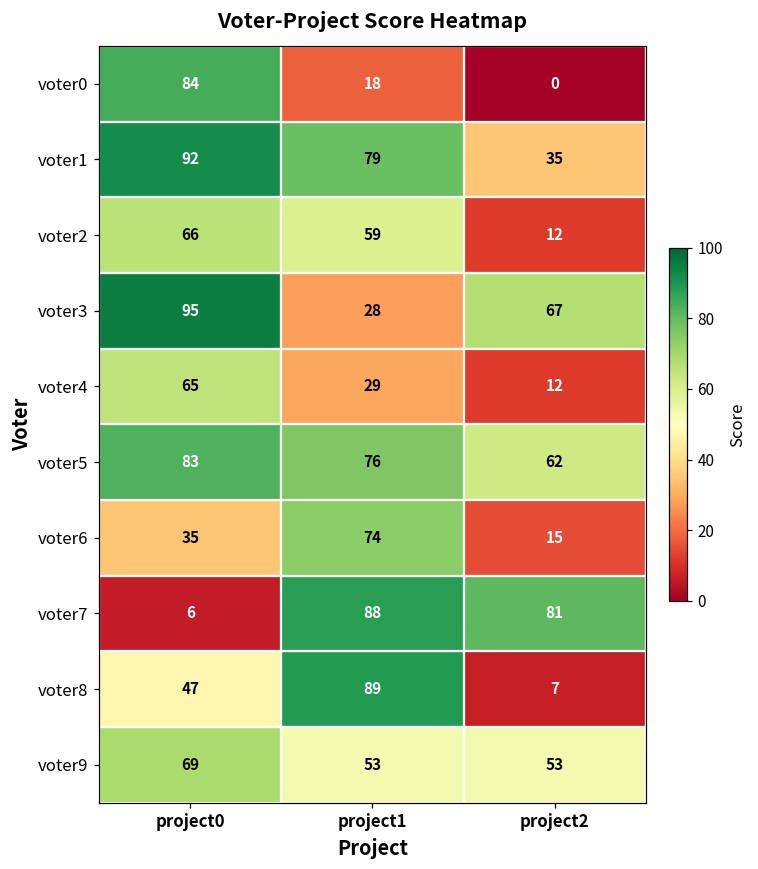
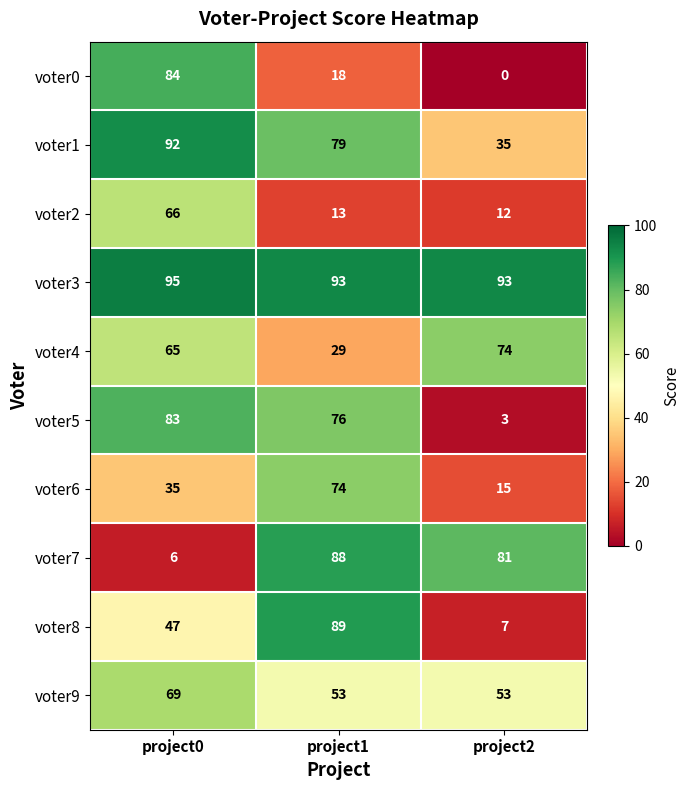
  {
    "voter0": {
      "project0": 84,
      "project1": 18,
      "project2": 0
    },
    "voter1": {
      "project0": 92,
      "project1": 79,
      "project2": 35
    },
    "voter2": {
      "project0": 66,
-     "project1": 59,
+     "project1": 13,
      "project2": 12
    },
    "voter3": {
      "project0": 95,
-     "project1": 28,
-     "project2": 67
+     "project1": 93,
+     "project2": 93
    },
    "voter4": {
      "project0": 65,
      "project1": 29,
-     "project2": 12
+     "project2": 74
    },
    "voter5": {
      "project0": 83,
      "project1": 76,
-     "project2": 62
+     "project2": 3
    },
    "voter6": {
      "project0": 35,
      "project1": 74,
      "project2": 15
    },
    "voter7": {
      "project0": 6,
      "project1": 88,
      "project2": 81
    },
    "voter8": {
      "project0": 47,
      "project1": 89,
      "project2": 7
    },
    "voter9": {
      "project0": 69,
      "project1": 53,
      "project2": 53
    }
  }
